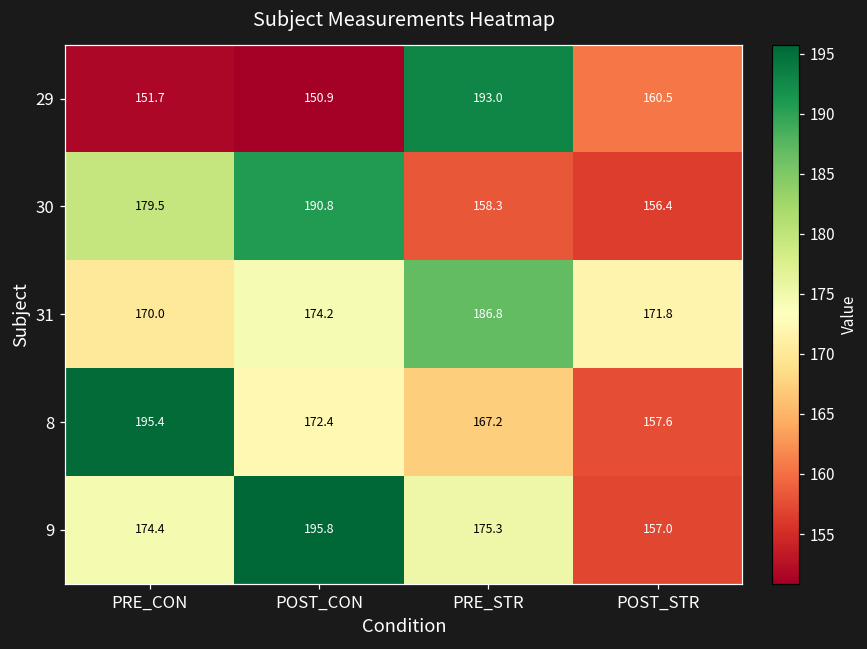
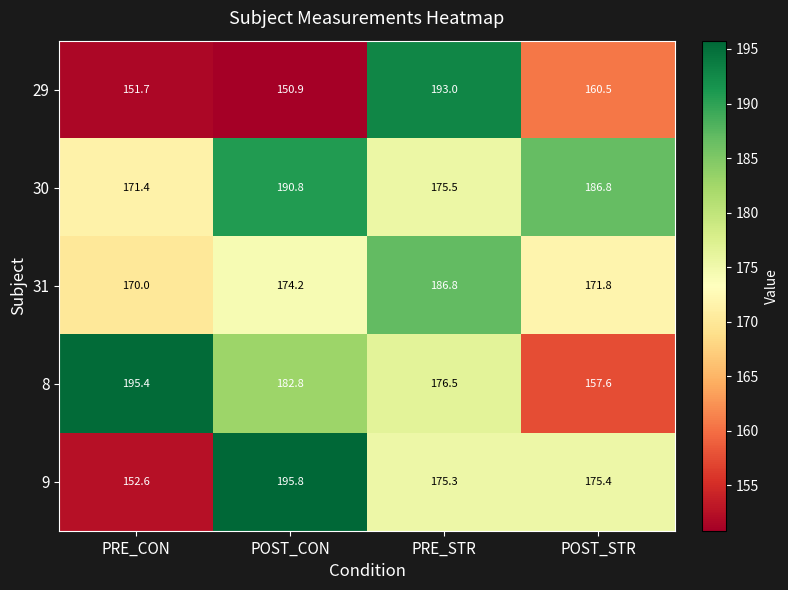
  {
    "29": {
      "PRE_CON": 151.7,
      "POST_CON": 150.9,
      "PRE_STR": 193.0,
      "POST_STR": 160.5
    },
    "30": {
-     "PRE_CON": 179.5,
+     "PRE_CON": 171.4,
      "POST_CON": 190.8,
-     "PRE_STR": 158.3,
-     "POST_STR": 156.4
+     "PRE_STR": 175.5,
+     "POST_STR": 186.8
    },
    "31": {
      "PRE_CON": 170.0,
      "POST_CON": 174.2,
      "PRE_STR": 186.8,
      "POST_STR": 171.8
    },
    "8": {
      "PRE_CON": 195.4,
-     "POST_CON": 172.4,
-     "PRE_STR": 167.2,
+     "POST_CON": 182.8,
+     "PRE_STR": 176.5,
      "POST_STR": 157.6
    },
    "9": {
-     "PRE_CON": 174.4,
+     "PRE_CON": 152.6,
      "POST_CON": 195.8,
      "PRE_STR": 175.3,
-     "POST_STR": 157.0
+     "POST_STR": 175.4
    }
  }
